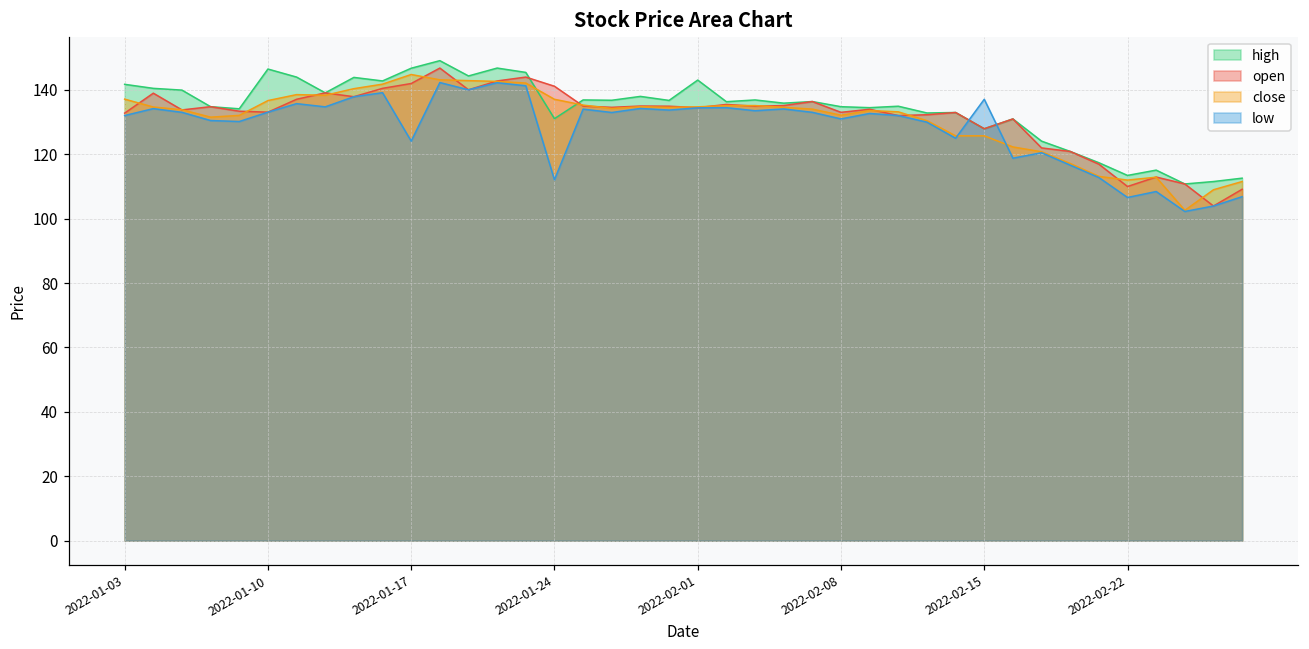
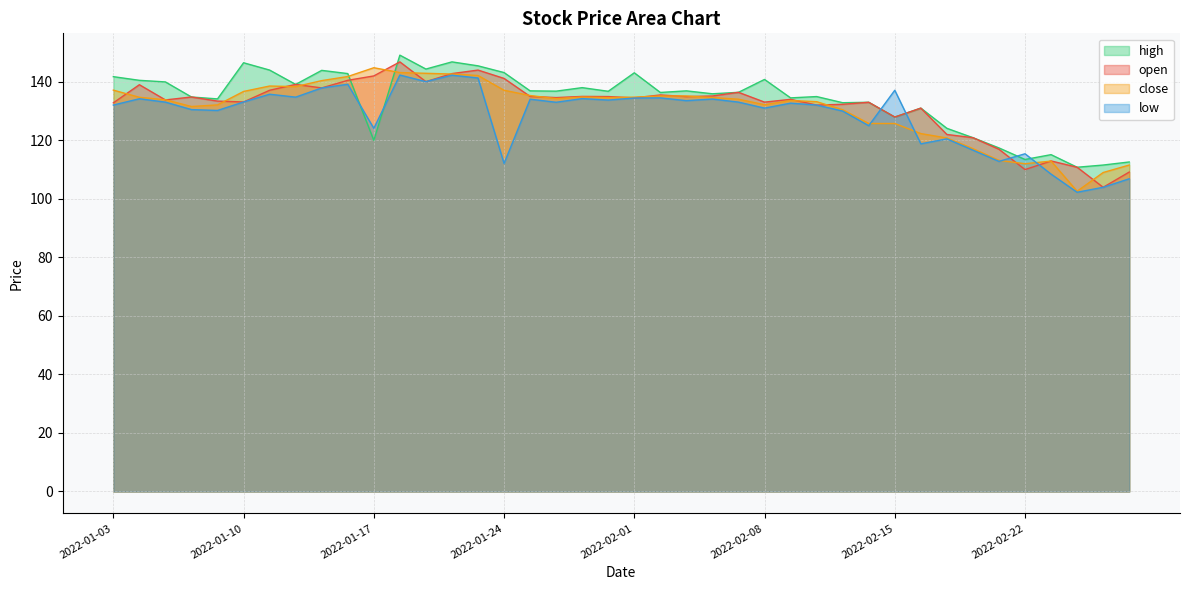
  {
    "high": {
      "2022-01-03": 142,
      "2022-01-10": 147,
-     "2022-01-17": 147,
-     "2022-01-24": 131,
+     "2022-01-17": 120,
+     "2022-01-24": 143,
      "2022-02-01": 143,
-     "2022-02-08": 135,
+     "2022-02-08": 141,
      "2022-02-22": 113
    },
    "low": {
      "2022-01-17": 124,
      "2022-01-24": 112,
      "2022-02-08": 131,
      "2022-02-15": 137,
-     "2022-02-22": 107
+     "2022-02-22": 115
    }
  }
